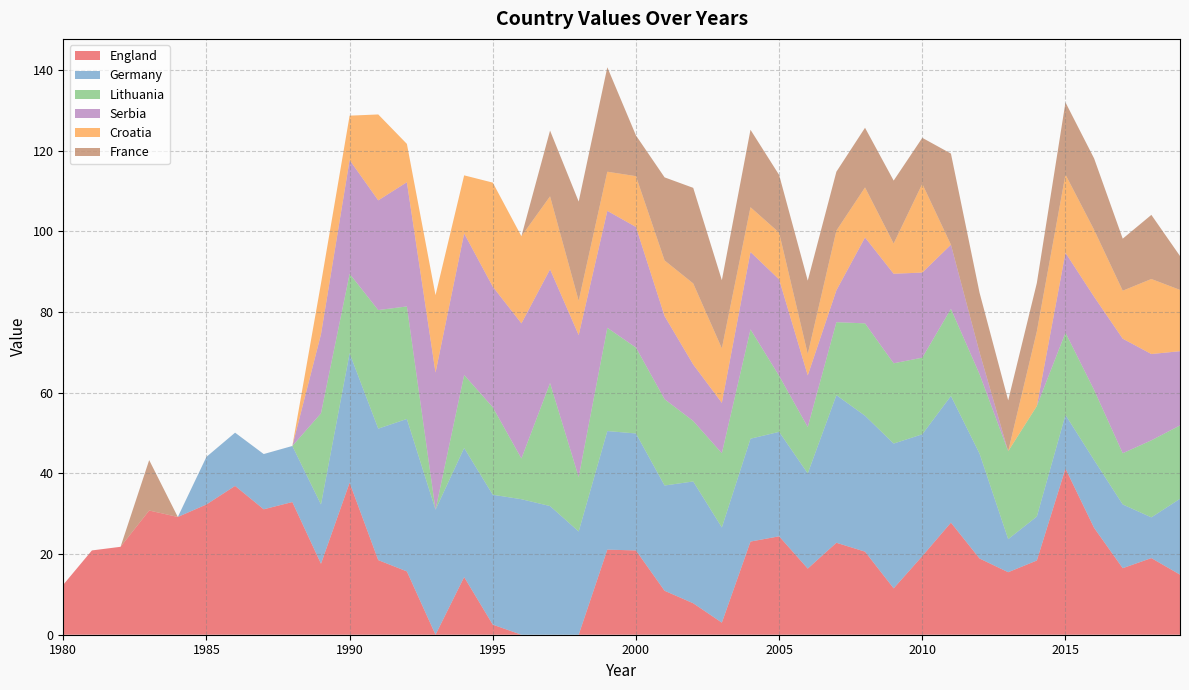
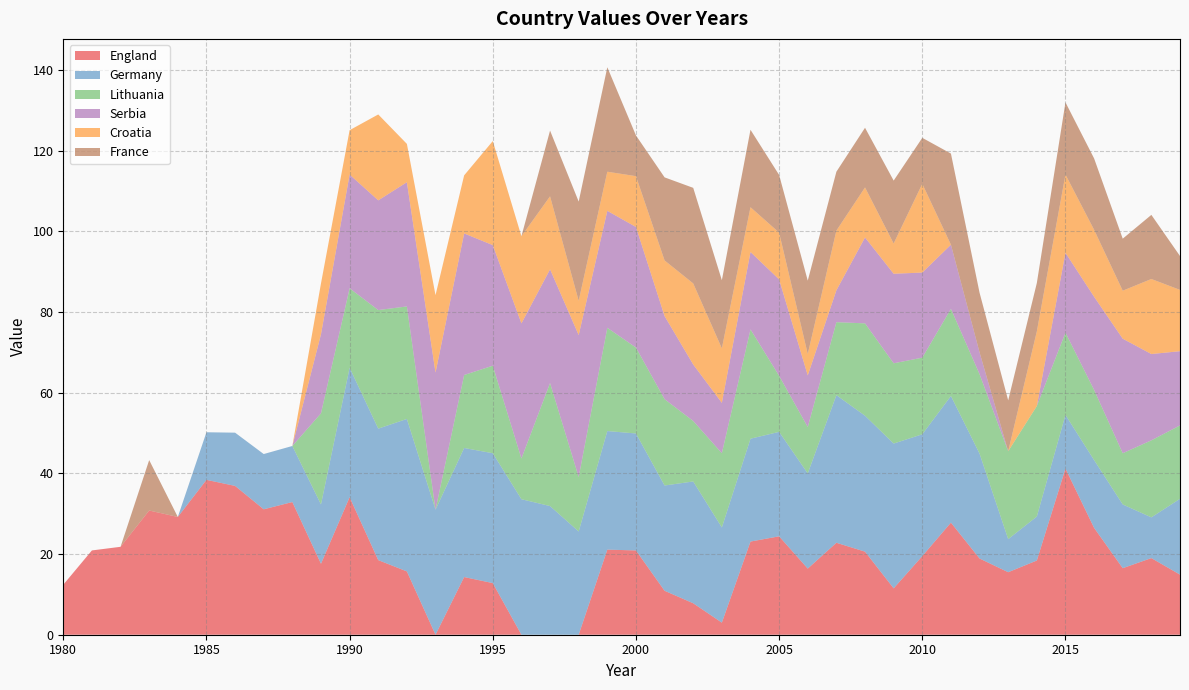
  {
    "England": {
-     "1985": 32,
-     "1990": 38,
-     "1995": 3,
+     "1985": 38,
+     "1990": 34,
+     "1995": 13,
      "2015": 41
    }
  }
